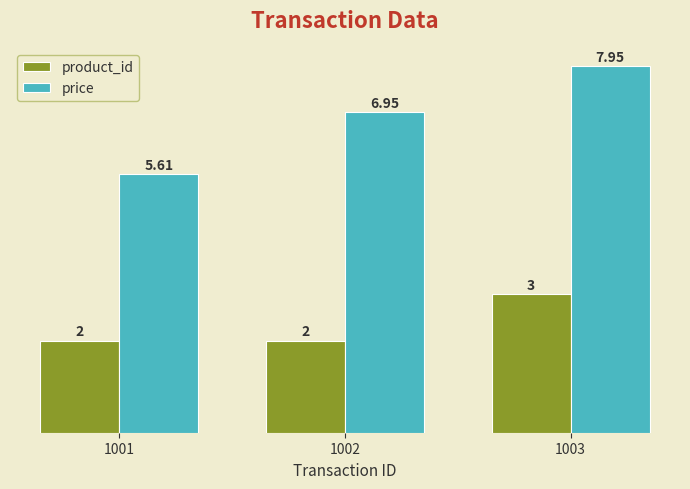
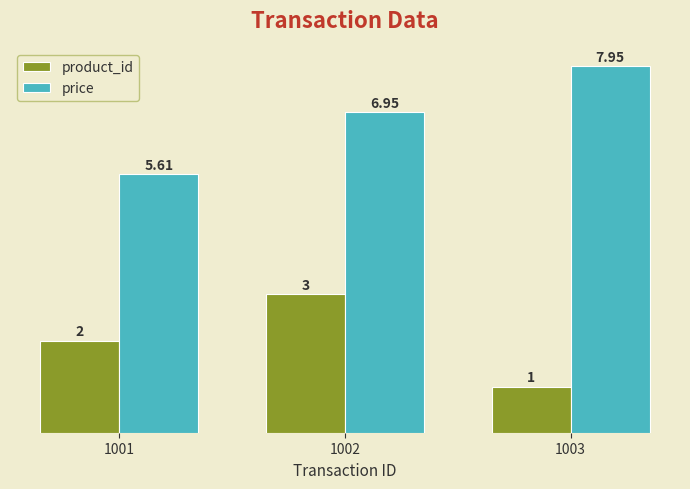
  {
    "product_id": {
      "1001": 2,
-     "1002": 2,
-     "1003": 3
+     "1002": 3,
+     "1003": 1
    },
    "price": {
      "1001": 5.61,
      "1002": 6.95,
      "1003": 7.95
    }
  }
